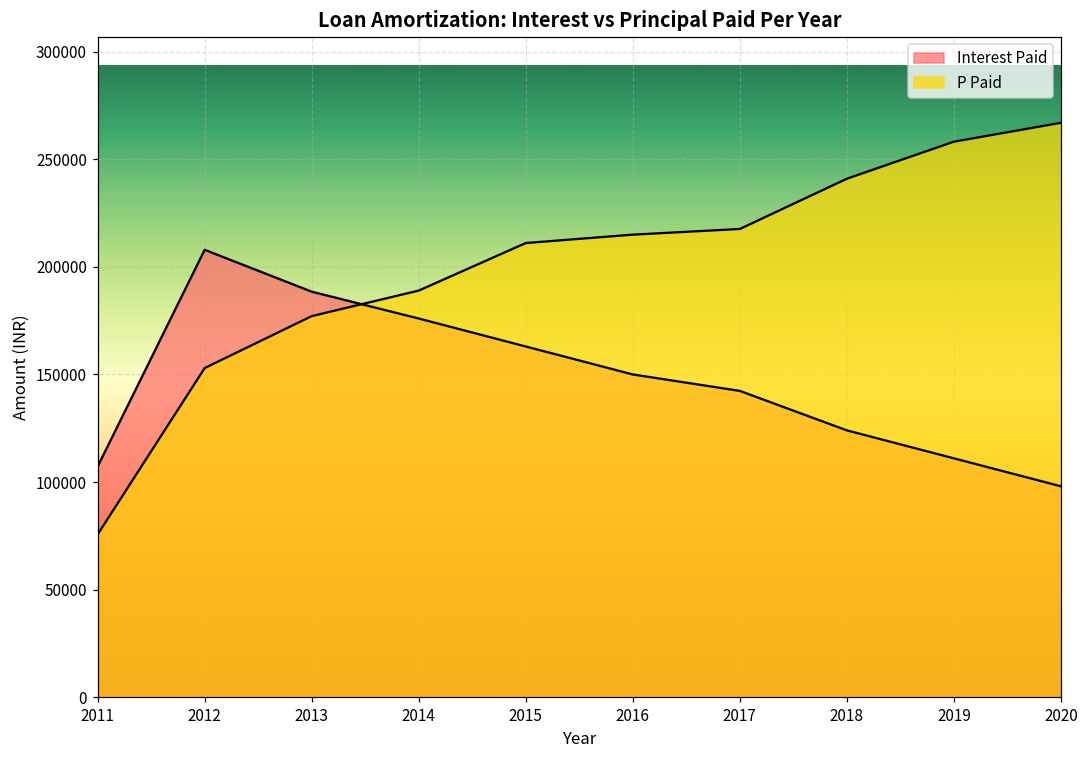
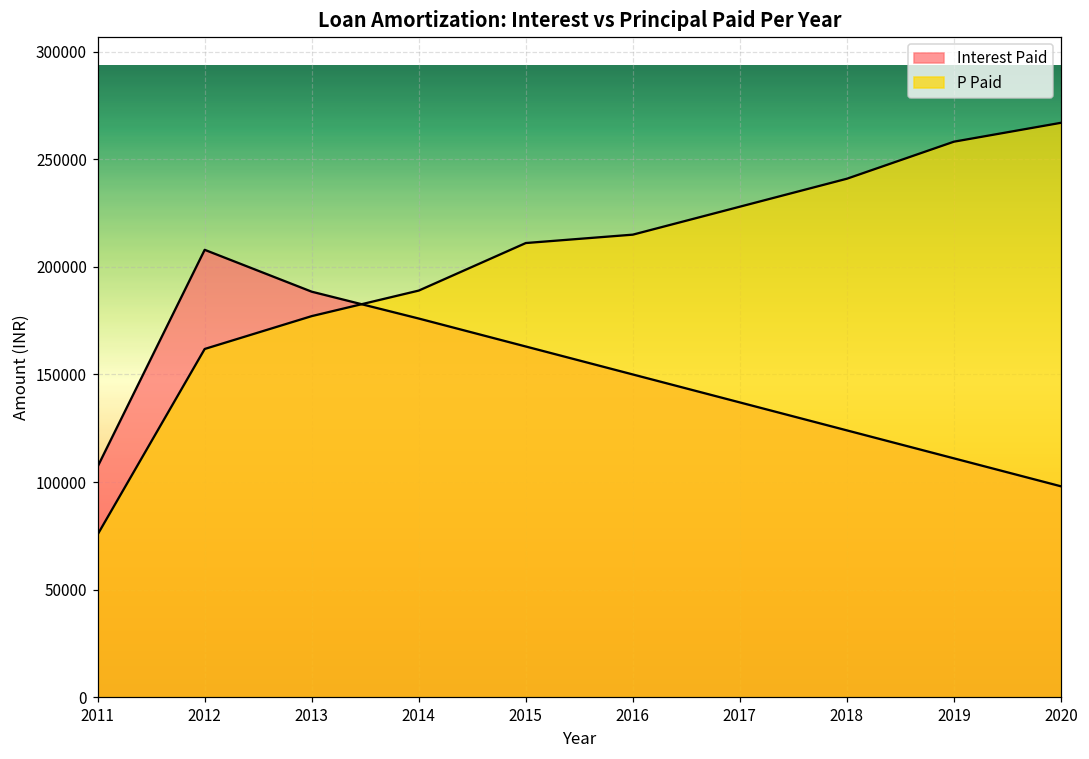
  {
    "Interest Paid": {
      "2011": 107000,
      "2012": 208000,
      "2013": 188000,
      "2014": 176000,
      "2015": 163000,
      "2016": 150000,
-     "2017": 142000,
+     "2017": 137000,
      "2018": 124000,
      "2019": 111000,
      "2020": 98000
    },
    "P Paid": {
      "2011": 76000,
-     "2012": 153000,
+     "2012": 162000,
      "2013": 177000,
      "2014": 189000,
      "2015": 211000,
      "2016": 215000,
-     "2017": 218000,
+     "2017": 228000,
      "2018": 241000,
      "2019": 258000,
      "2020": 267000
    }
  }
